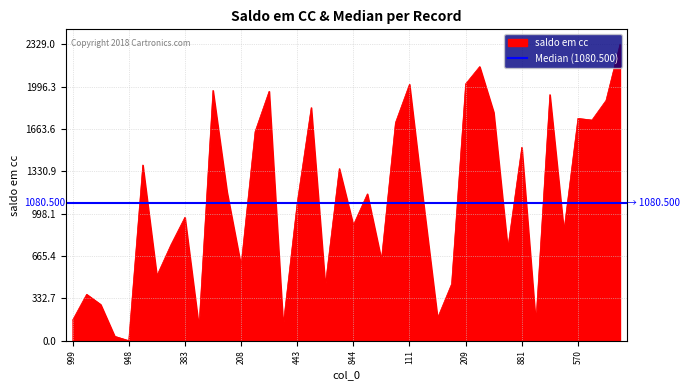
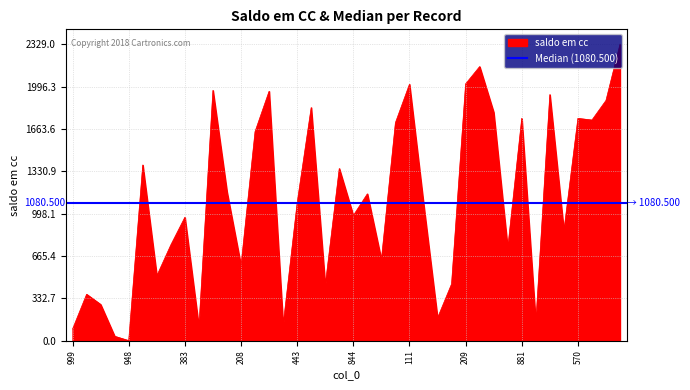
  {
-   "999": 160,
+   "999": 90,
    "948": 0,
    "383": 970,
    "208": 590,
    "443": 1080,
-   "844": 910,
+   "844": 980,
    "111": 2010,
    "209": 2020,
-   "881": 1520,
+   "881": 1750,
    "570": 1750
  }
